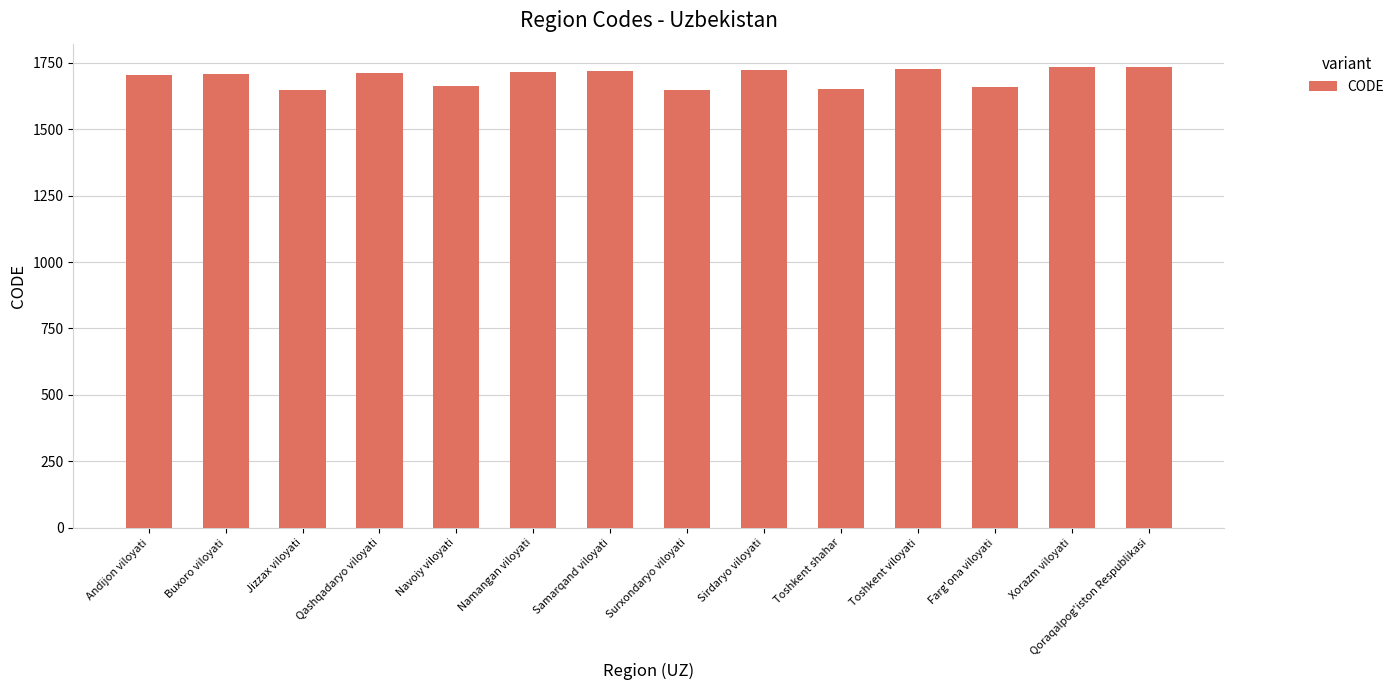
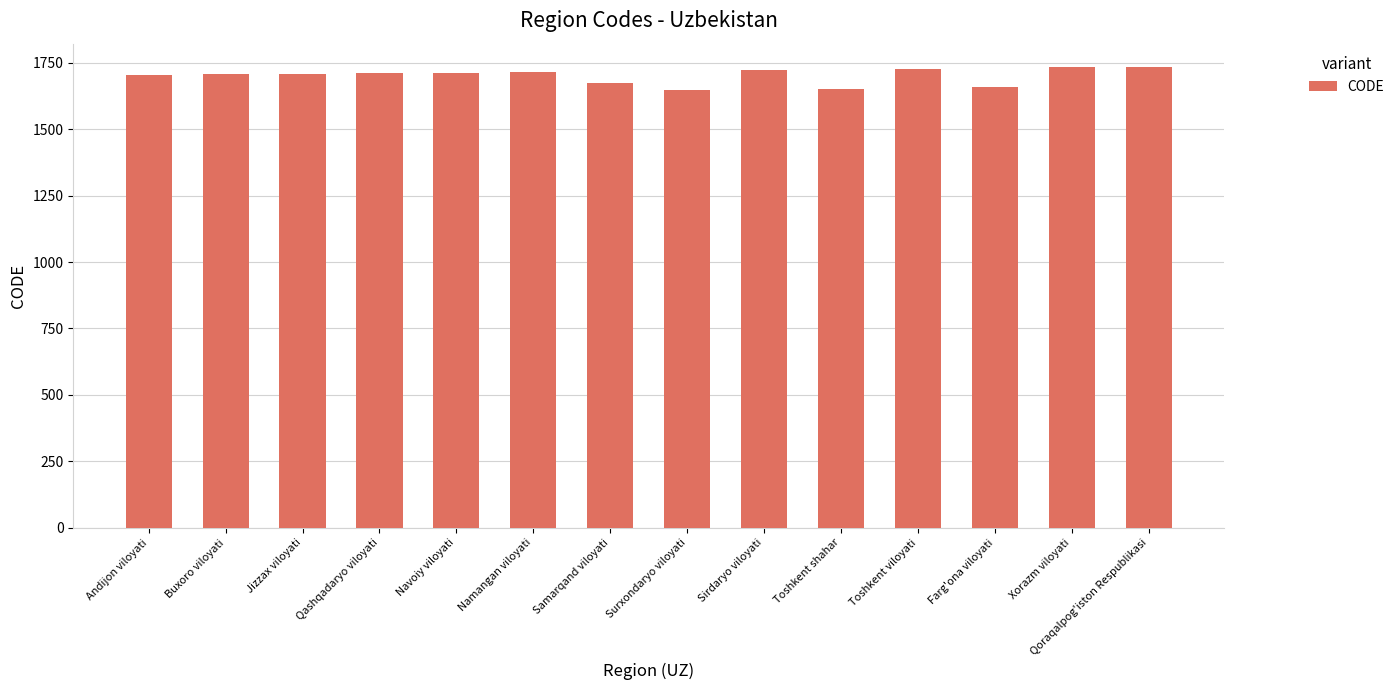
  {
    "Andijon viloyati": 1700,
    "Buxoro viloyati": 1710,
-   "Jizzax viloyati": 1650,
+   "Jizzax viloyati": 1710,
    "Qashqadaryo viloyati": 1710,
-   "Navoiy viloyati": 1660,
+   "Navoiy viloyati": 1710,
    "Namangan viloyati": 1710,
-   "Samarqand viloyati": 1720,
+   "Samarqand viloyati": 1680,
    "Surxondaryo viloyati": 1650,
    "Sirdaryo viloyati": 1720,
    "Toshkent shahar": 1650,
    "Toshkent viloyati": 1730,
    "Farg'ona viloyati": 1660,
    "Xorazm viloyati": 1730,
    "Qoraqalpog'iston Respublikasi": 1740
  }
